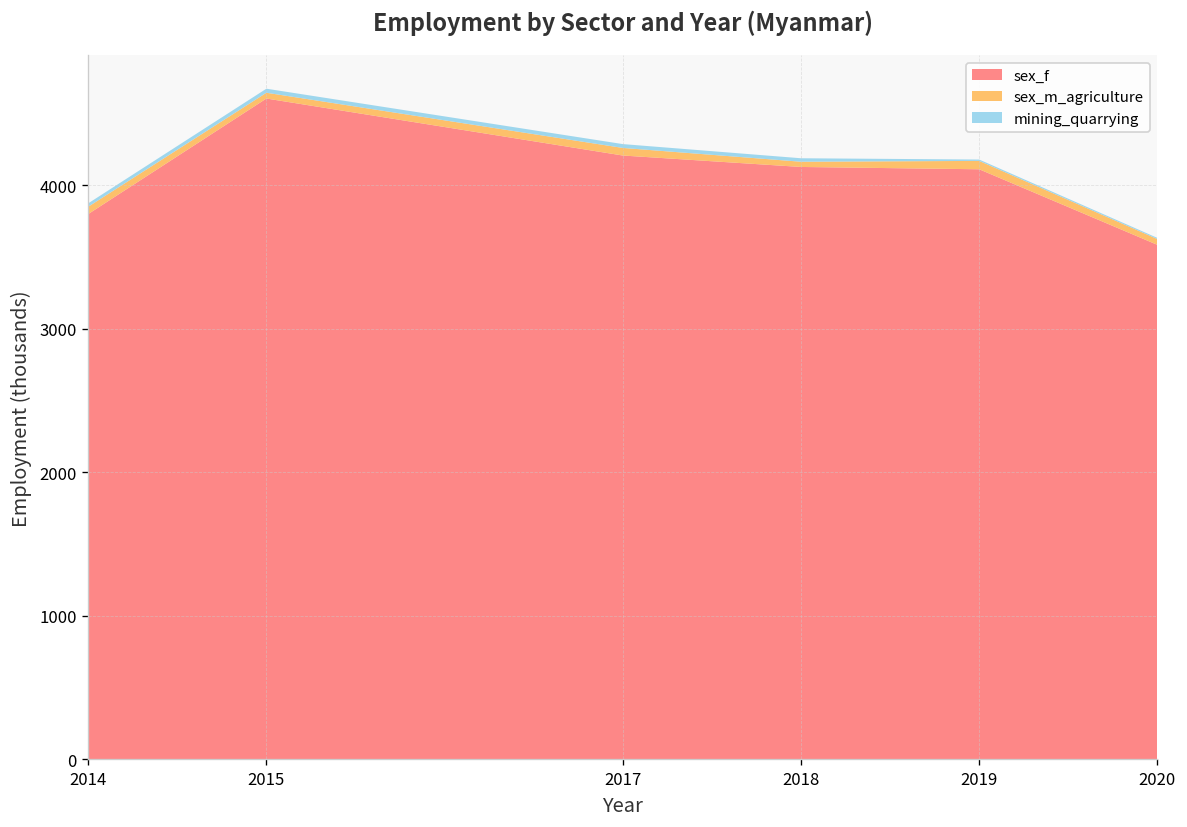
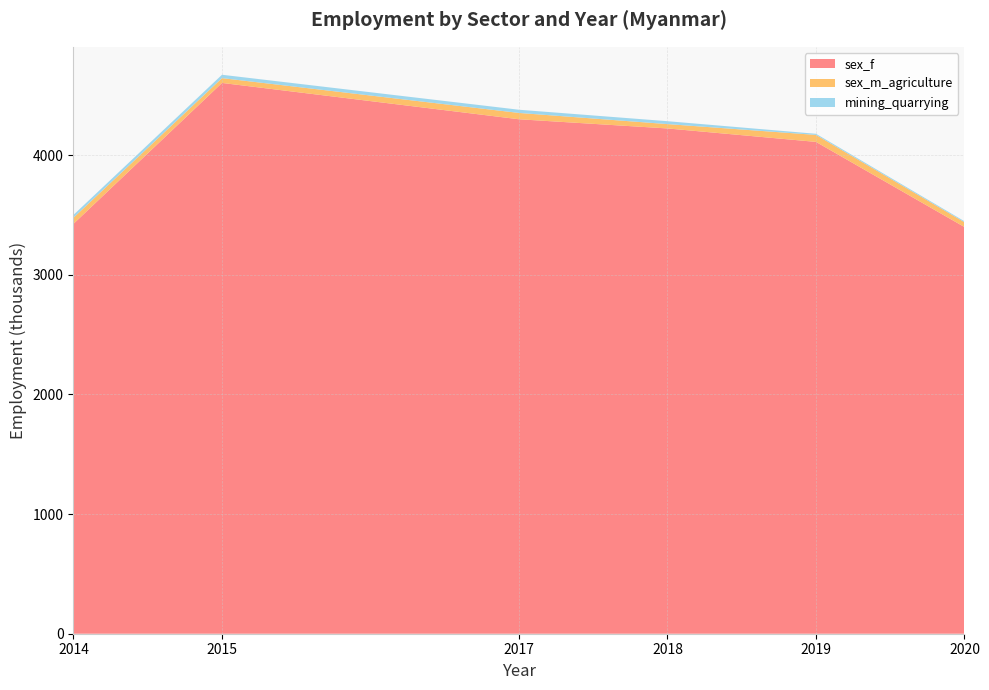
  {
    "sex_f": {
-     "2014": 3800,
+     "2014": 3430,
      "2015": 4600,
-     "2017": 4210,
-     "2018": 4130,
+     "2017": 4300,
+     "2018": 4220,
      "2019": 4110,
-     "2020": 3580
+     "2020": 3400
    },
    "sex_m_agriculture": {
      "2014": 50,
      "2015": 40,
      "2017": 50,
      "2018": 40
    },
    "mining_quarrying": {
      "2014": 20,
      "2015": 30,
      "2017": 30,
      "2018": 20
    }
  }
